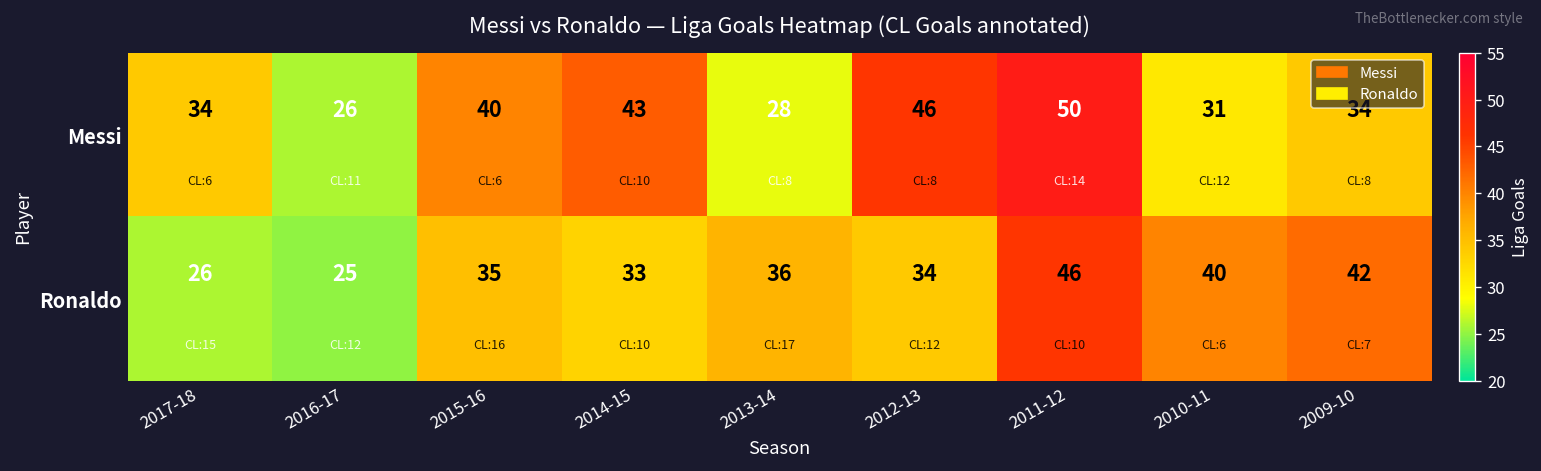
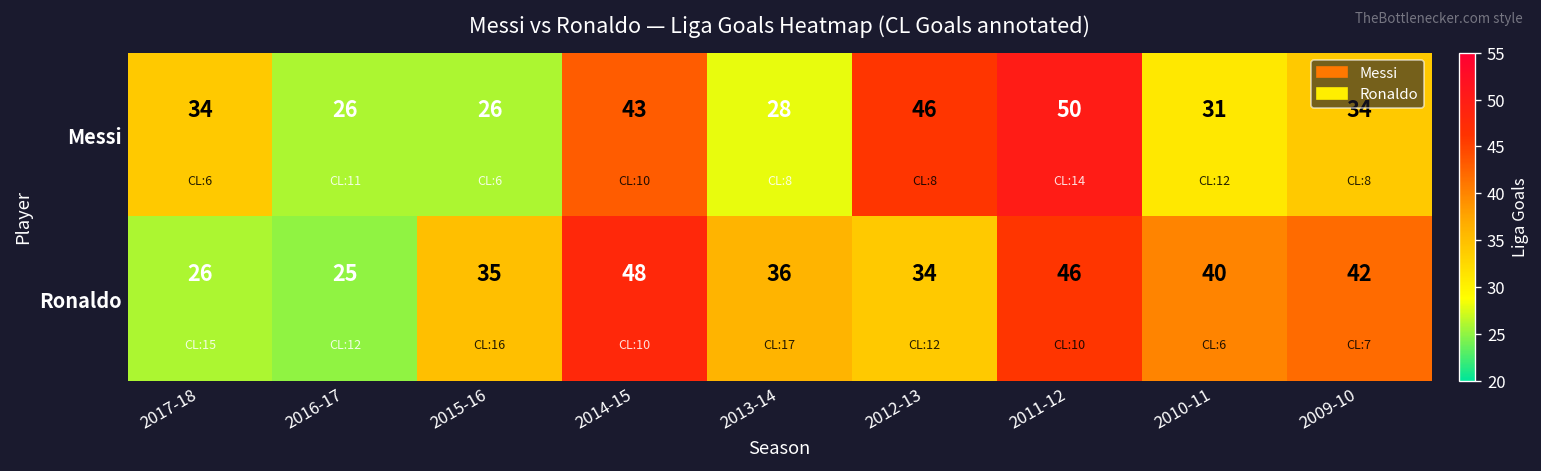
  {
    "Messi": {
-     "2015-16": 40,
+     "2015-16": 26,
      "2009-10": 8
    },
    "Ronaldo": {
-     "2014-15": 33
+     "2014-15": 48
    }
  }
